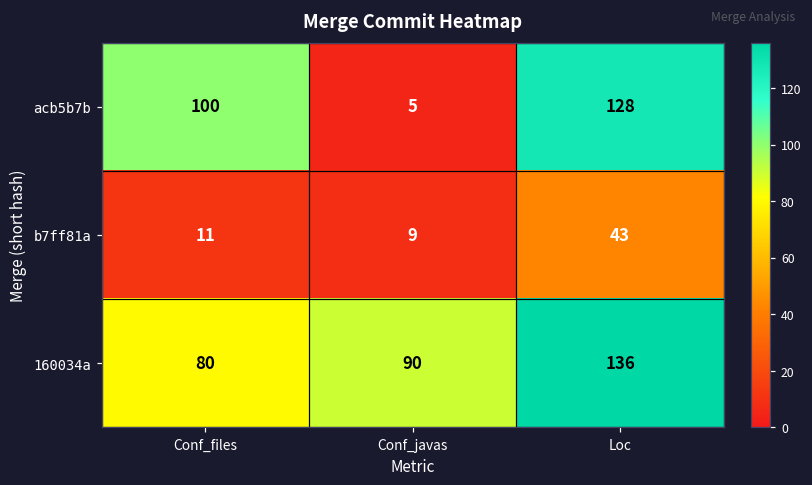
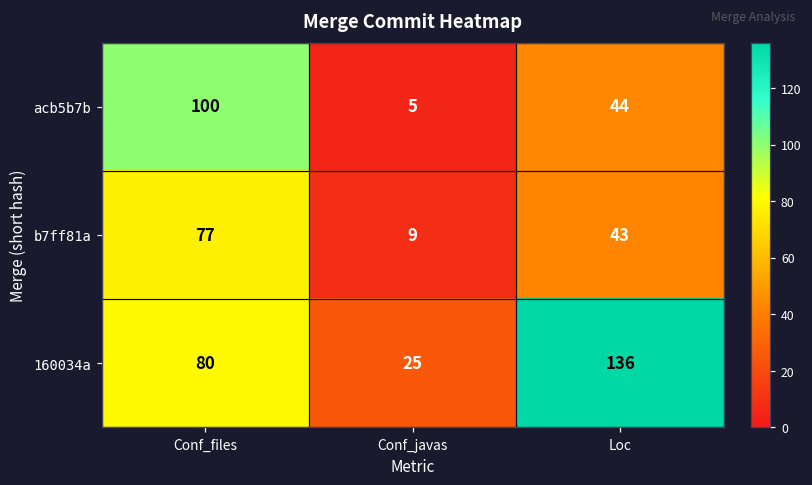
  {
    "acb5b7b": {
      "Conf_files": 100,
      "Conf_javas": 5,
-     "Loc": 128
+     "Loc": 44
    },
    "b7ff81a": {
-     "Conf_files": 11,
+     "Conf_files": 77,
      "Conf_javas": 9,
      "Loc": 43
    },
    "160034a": {
      "Conf_files": 80,
-     "Conf_javas": 90,
+     "Conf_javas": 25,
      "Loc": 136
    }
  }
